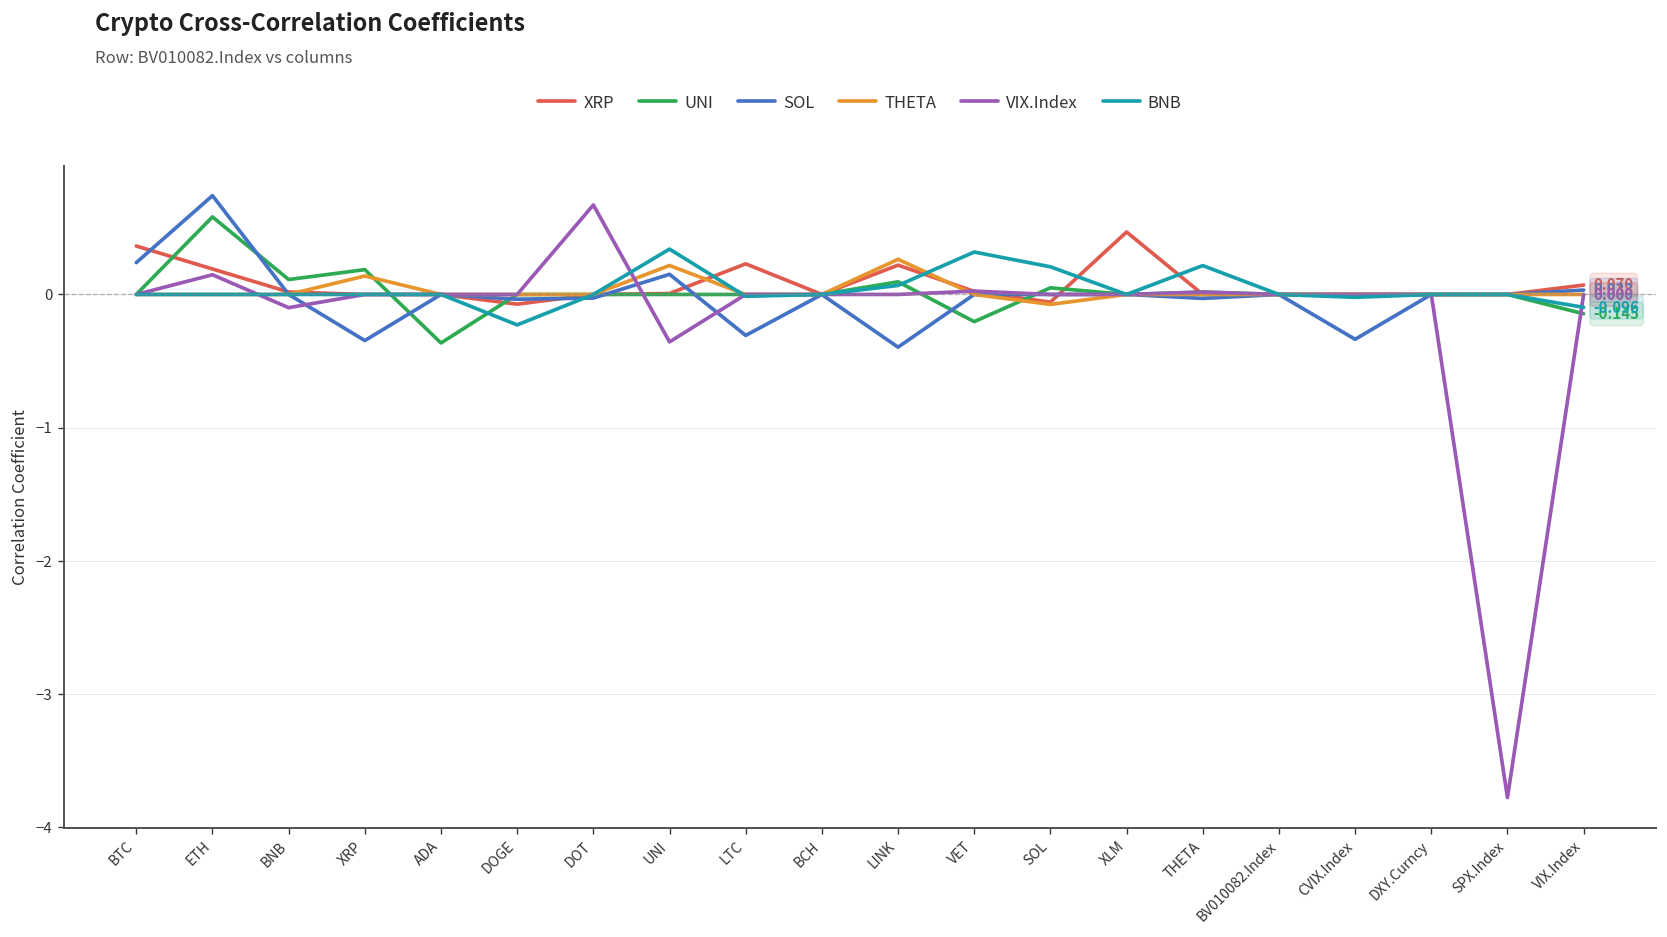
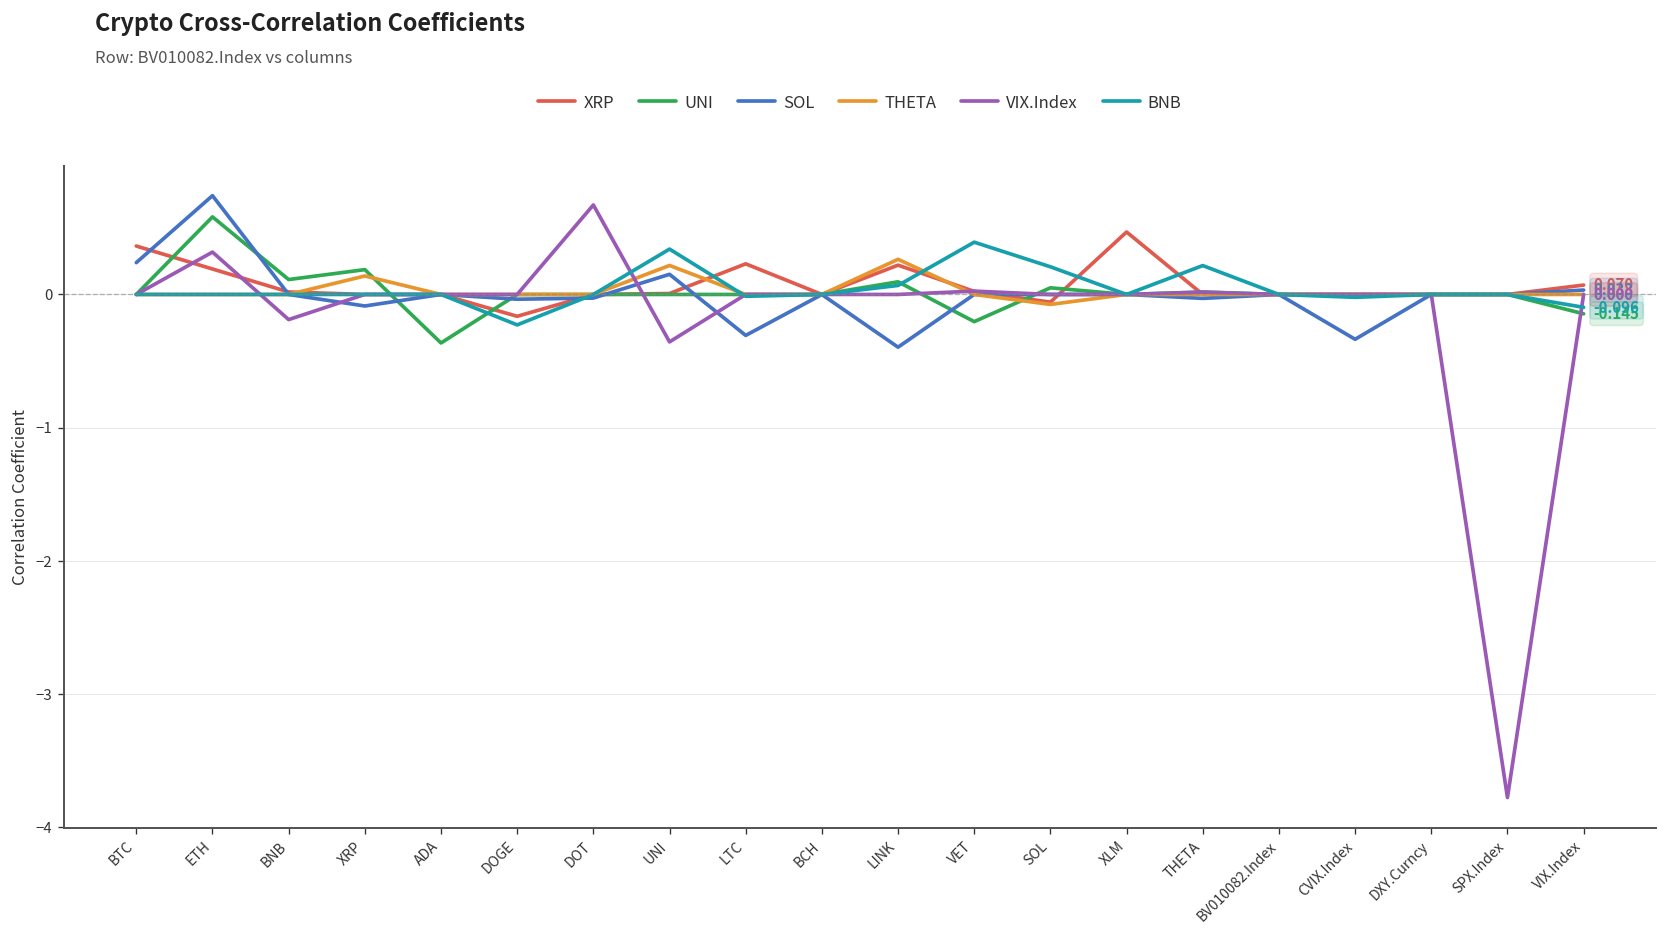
  {
    "XRP": {
      "BTC": 0.36,
      "ETH": 0.19,
-     "DOGE": -0.07,
+     "DOGE": -0.16,
      "LTC": 0.23,
      "LINK": 0.22,
      "XLM": 0.47
    },
    "UNI": {
      "ETH": 0.58,
      "BNB": 0.11,
      "XRP": 0.19,
      "ADA": -0.36,
      "LINK": 0.10,
      "VET": -0.20,
      "SOL": 0.05
    },
    "SOL": {
      "BTC": 0.24,
      "ETH": 0.74,
-     "XRP": -0.35,
+     "XRP": -0.09,
      "DOGE": -0.04,
      "DOT": -0.03,
      "UNI": 0.15,
      "LTC": -0.31,
      "LINK": -0.40,
      "THETA": -0.03,
      "CVIX.Index": -0.34
    },
    "THETA": {
      "XRP": 0.14,
      "UNI": 0.22,
      "LINK": 0.26
    },
    "VIX.Index": {
-     "ETH": 0.15,
-     "BNB": -0.10,
+     "ETH": 0.32,
+     "BNB": -0.19,
      "DOT": 0.67,
      "UNI": -0.36,
      "LINK": 0.00,
      "SPX.Index": -3.78
    },
    "BNB": {
      "DOGE": -0.23,
      "UNI": 0.34,
      "LINK": 0.07,
-     "VET": 0.32,
+     "VET": 0.39,
      "SOL": 0.21,
      "THETA": 0.22
    }
  }
